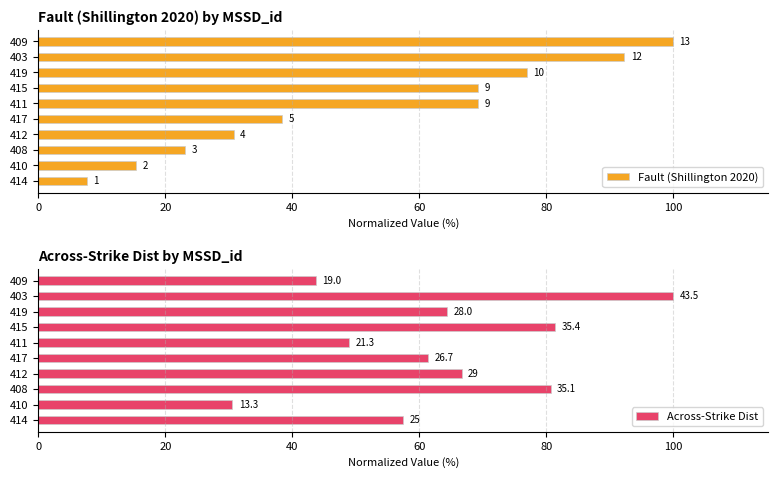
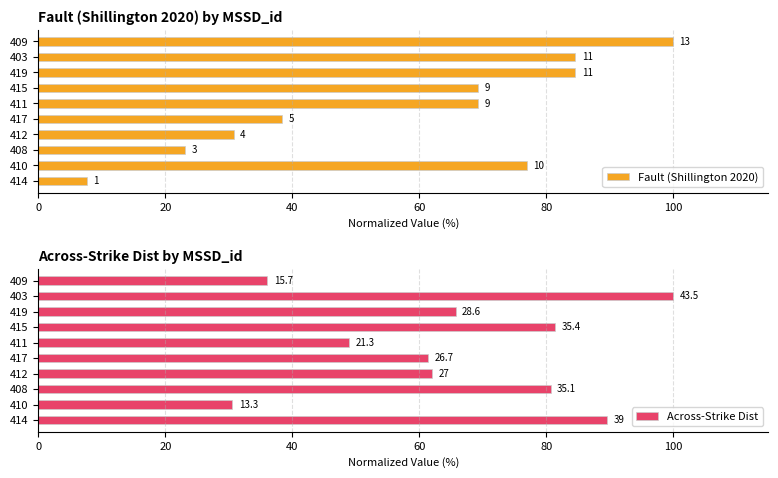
  {
    "Fault (Shillington 2020) by MSSD_id": {
-     "403": 12,
-     "419": 10,
-     "410": 2
+     "403": 11,
+     "419": 11,
+     "410": 10
    },
    "Across-Strike Dist by MSSD_id": {
-     "409": 19.0,
-     "419": 28.0,
-     "412": 29,
-     "414": 25
+     "409": 15.7,
+     "419": 28.6,
+     "412": 27,
+     "414": 39
    }
  }
